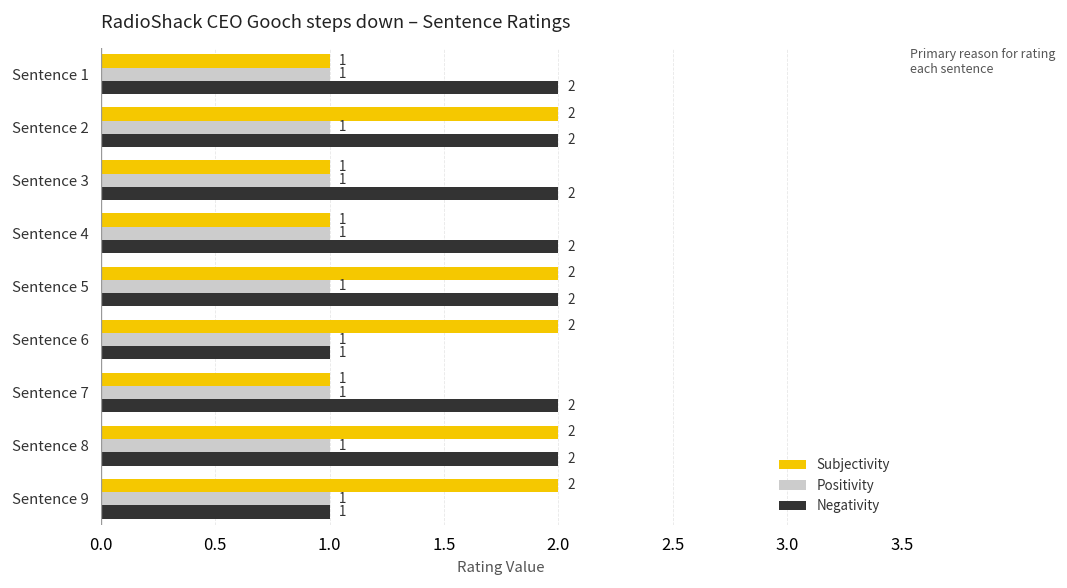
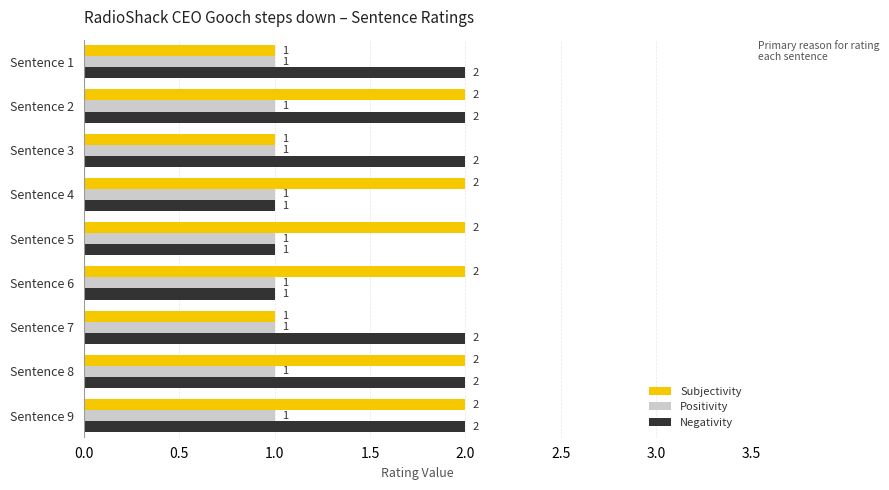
  {
    "Subjectivity": {
      "Sentence 1": 1,
      "Sentence 2": 2,
      "Sentence 3": 1,
-     "Sentence 4": 1,
+     "Sentence 4": 2,
      "Sentence 5": 2,
      "Sentence 6": 2,
      "Sentence 7": 1,
      "Sentence 8": 2,
      "Sentence 9": 2
    },
    "Positivity": {
      "Sentence 1": 1,
      "Sentence 2": 1,
      "Sentence 3": 1,
      "Sentence 4": 1,
      "Sentence 5": 1,
      "Sentence 6": 1,
      "Sentence 7": 1,
      "Sentence 8": 1,
      "Sentence 9": 1
    },
    "Negativity": {
      "Sentence 1": 2,
      "Sentence 2": 2,
      "Sentence 3": 2,
-     "Sentence 4": 2,
-     "Sentence 5": 2,
+     "Sentence 4": 1,
+     "Sentence 5": 1,
      "Sentence 6": 1,
      "Sentence 7": 2,
      "Sentence 8": 2,
-     "Sentence 9": 1
+     "Sentence 9": 2
    }
  }
